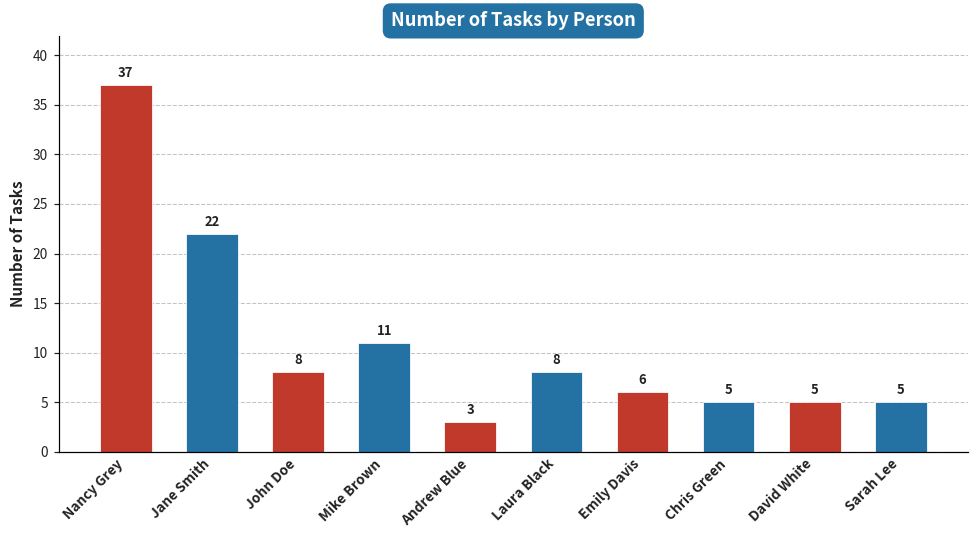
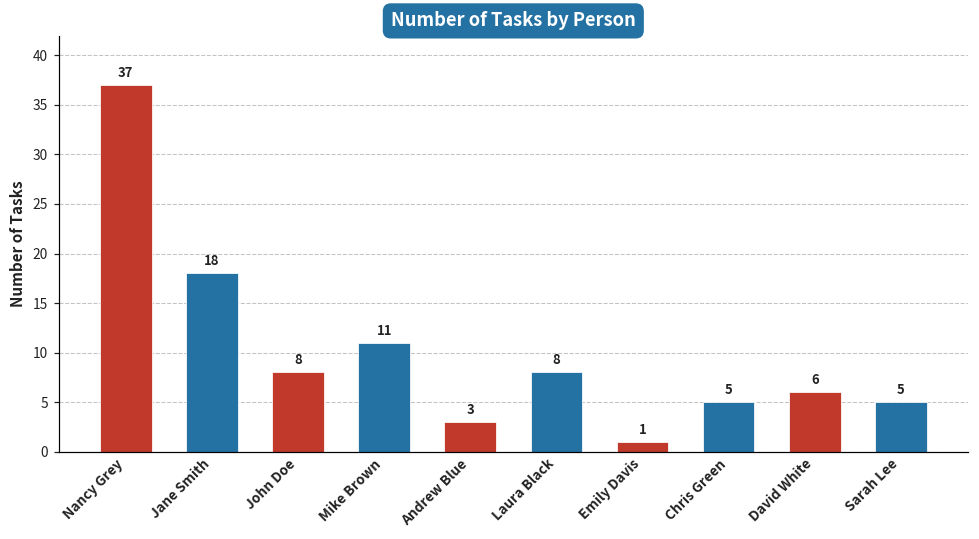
  {
    "Nancy Grey": 37,
-   "Jane Smith": 22,
+   "Jane Smith": 18,
    "John Doe": 8,
    "Mike Brown": 11,
    "Andrew Blue": 3,
    "Laura Black": 8,
-   "Emily Davis": 6,
+   "Emily Davis": 1,
    "Chris Green": 5,
-   "David White": 5,
+   "David White": 6,
    "Sarah Lee": 5
  }
